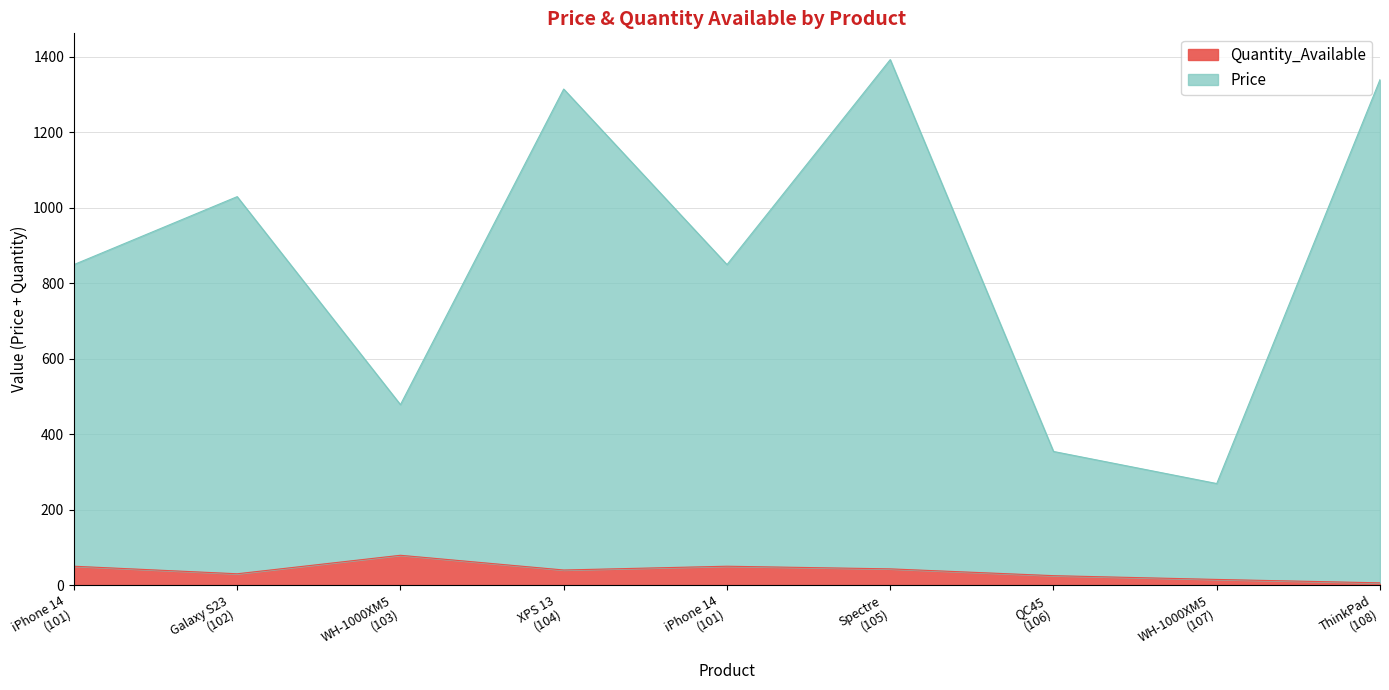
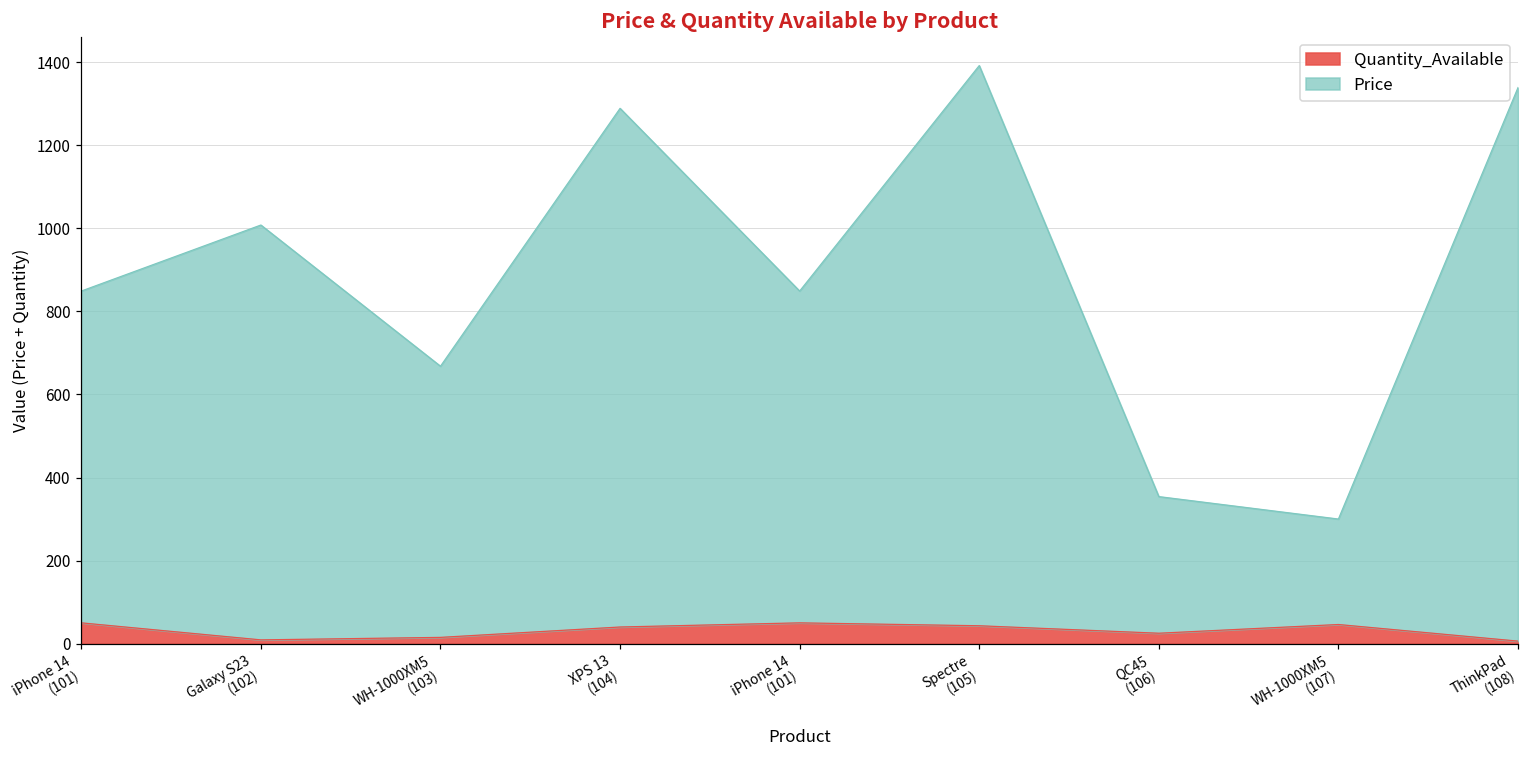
  {
    "Quantity_Available": {
-     "Galaxy S23 (102)": 30,
-     "WH-1000XM5 (103)": 80,
+     "Galaxy S23 (102)": 10,
+     "WH-1000XM5 (103)": 20,
      "XPS 13 (104)": 40,
      "Spectre (105)": 40,
      "QC45 (106)": 30,
-     "WH-1000XM5 (107)": 20,
+     "WH-1000XM5 (107)": 50,
      "ThinkPad (108)": 10
    },
    "Price": {
      "Galaxy S23 (102)": 1000,
-     "WH-1000XM5 (103)": 400,
-     "XPS 13 (104)": 1270,
+     "WH-1000XM5 (103)": 650,
+     "XPS 13 (104)": 1250,
      "Spectre (105)": 1350,
      "QC45 (106)": 330,
      "WH-1000XM5 (107)": 250,
      "ThinkPad (108)": 1330
    }
  }
